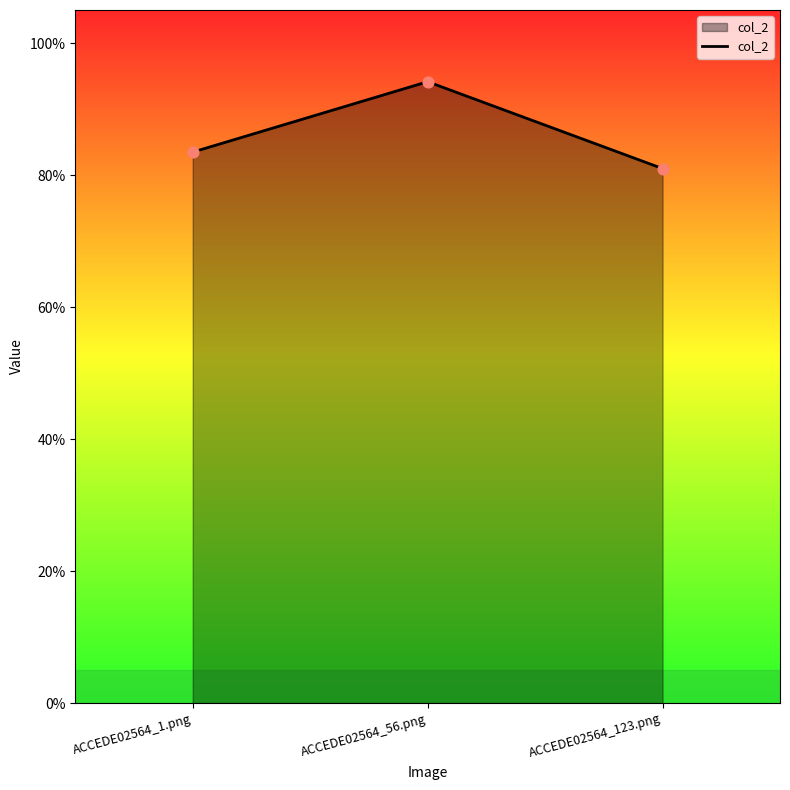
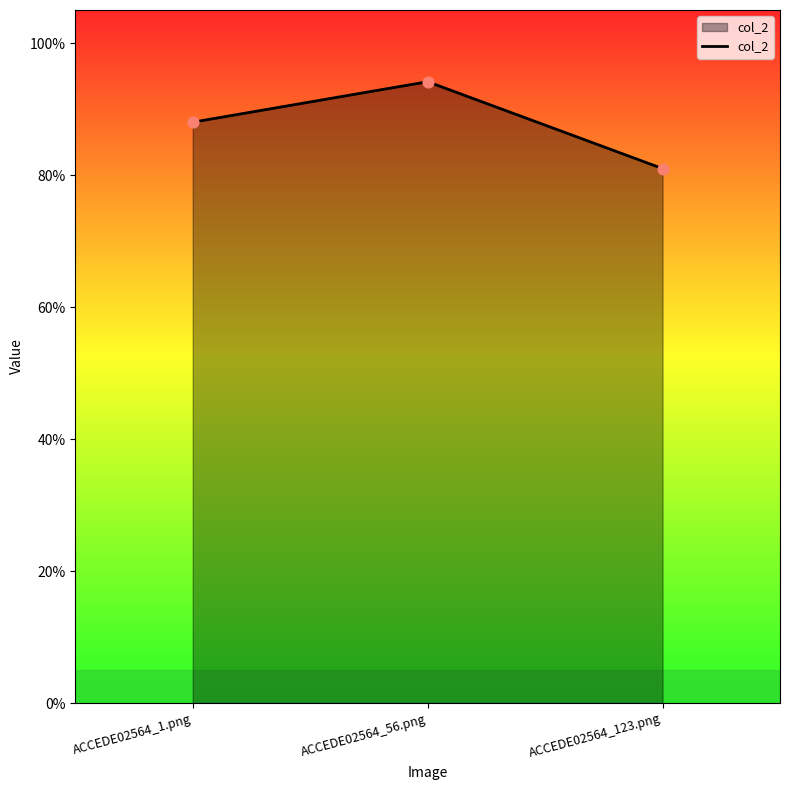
  {
-   "ACCEDE02564_1.png": "83%",
+   "ACCEDE02564_1.png": "88%",
    "ACCEDE02564_56.png": "94%",
    "ACCEDE02564_123.png": "81%"
  }
